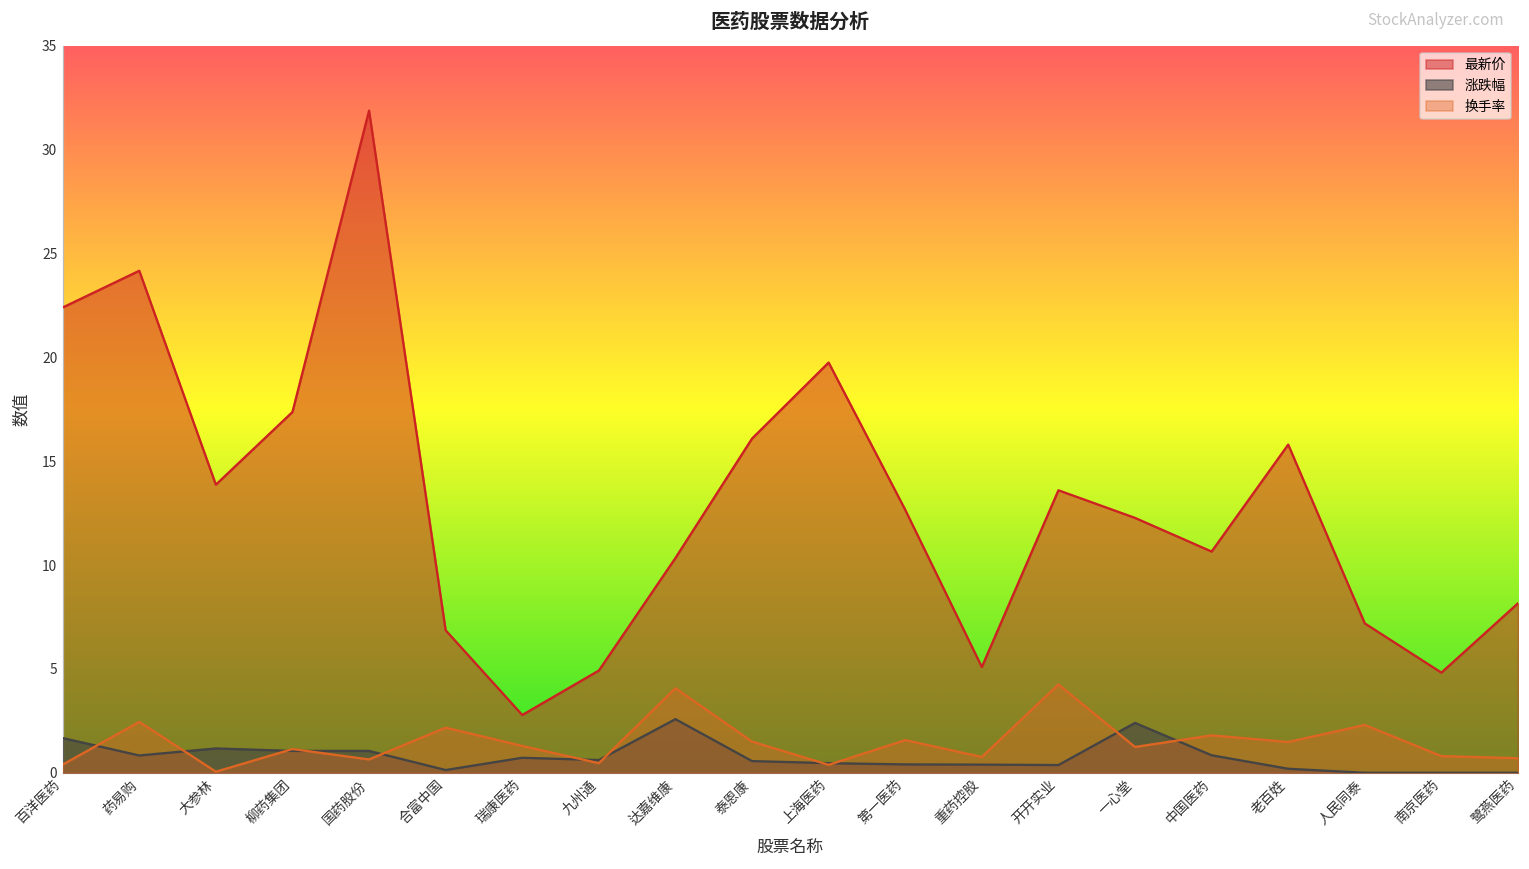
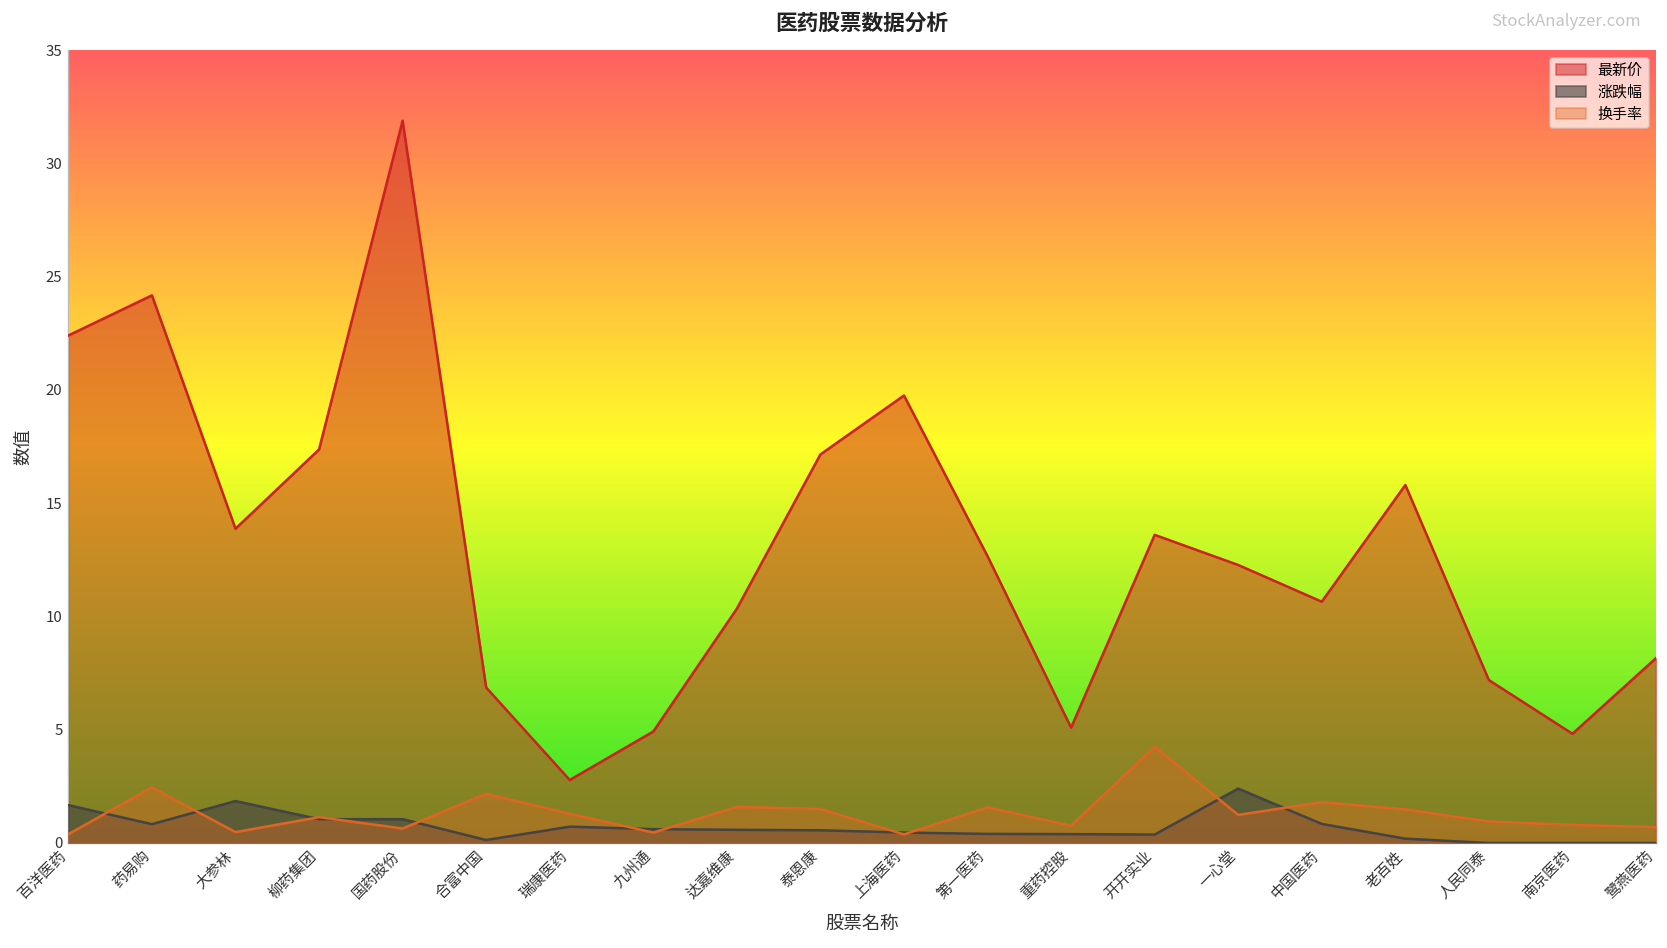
  {
    "最新价": {
      "百洋医药": 22.4,
      "药易购": 24.2,
      "大参林": 13.9,
      "柳药集团": 17.4,
      "国药股份": 31.9,
      "合富中国": 6.9,
      "瑞康医药": 2.8,
      "九州通": 4.9,
      "达嘉维康": 10.3,
-     "泰恩康": 16.1,
+     "泰恩康": 17.2,
      "上海医药": 19.8,
      "第一医药": 12.7,
      "重药控股": 5.1,
      "开开实业": 13.6,
      "一心堂": 12.3,
      "中国医药": 10.7,
      "老百姓": 15.8,
      "人民同泰": 7.2,
      "南京医药": 4.8,
      "鹭燕医药": 8.2
    },
    "涨跌幅": {
      "百洋医药": 1.7,
      "药易购": 0.8,
-     "大参林": 1.2,
+     "大参林": 1.9,
      "国药股份": 1.1,
      "合富中国": 0.1,
      "瑞康医药": 0.7,
      "九州通": 0.6,
-     "达嘉维康": 2.6,
+     "达嘉维康": 0.6,
      "泰恩康": 0.6,
      "第一医药": 0.4,
      "重药控股": 0.4,
      "开开实业": 0.4,
      "一心堂": 2.4,
      "中国医药": 0.8,
      "老百姓": 0.2,
      "人民同泰": 0.0,
      "南京医药": 0.0,
      "鹭燕医药": 0.0
    },
    "换手率": {
      "百洋医药": 0.4,
      "药易购": 2.5,
-     "大参林": 0.1,
+     "大参林": 0.5,
      "国药股份": 0.6,
      "合富中国": 2.2,
      "瑞康医药": 1.3,
      "九州通": 0.5,
-     "达嘉维康": 4.1,
+     "达嘉维康": 1.6,
      "泰恩康": 1.5,
      "第一医药": 1.6,
      "重药控股": 0.8,
      "开开实业": 4.3,
      "一心堂": 1.2,
      "中国医药": 1.8,
      "老百姓": 1.5,
-     "人民同泰": 2.3,
+     "人民同泰": 1.0,
      "南京医药": 0.8,
      "鹭燕医药": 0.7
    }
  }
